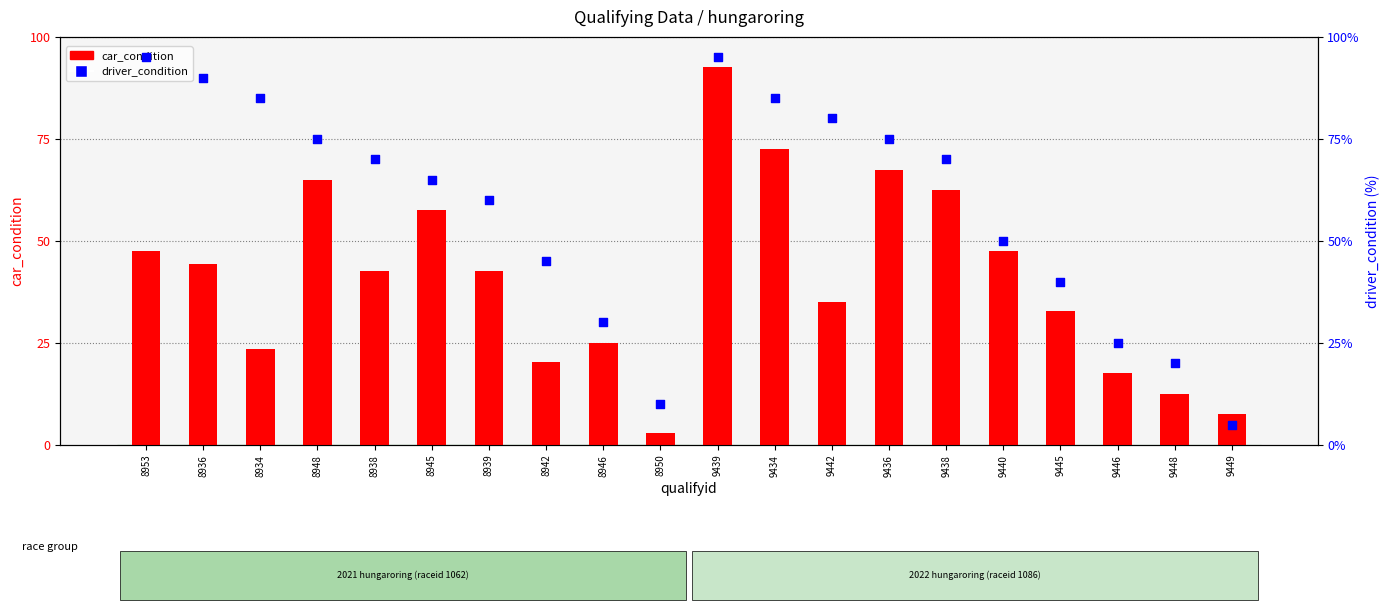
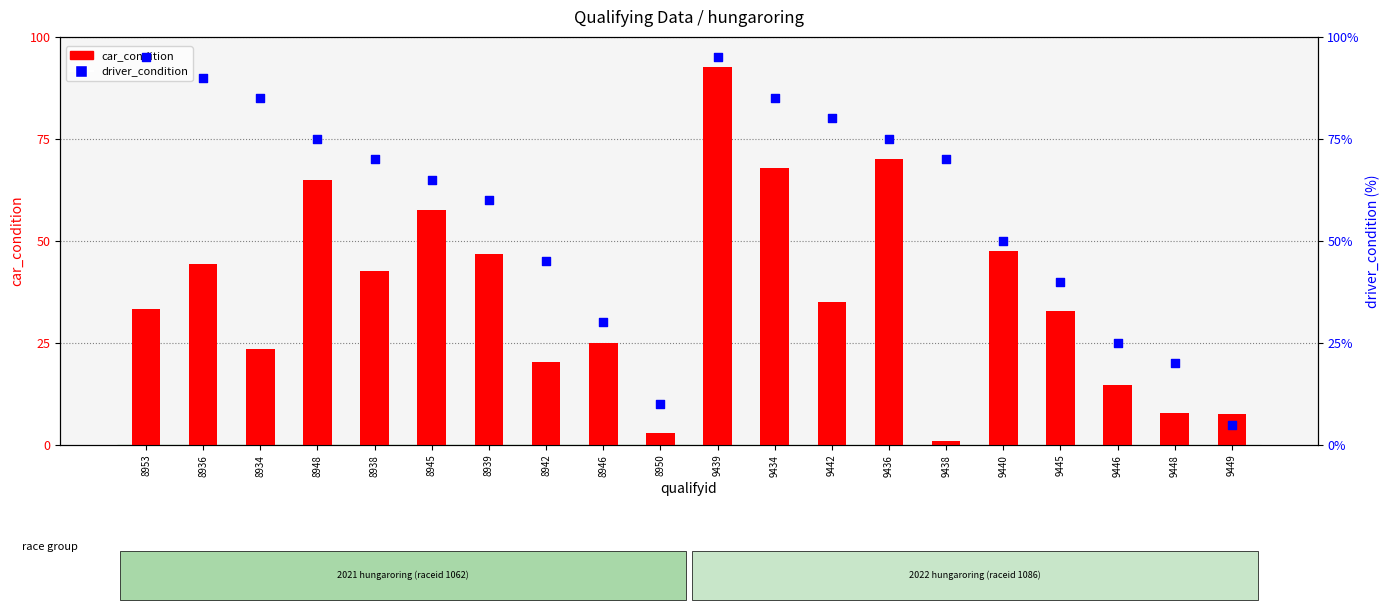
  {
    "car_condition": {
-     "8953": 48,
+     "8953": 33,
      "8936": 44,
      "8934": 24,
      "8948": 65,
      "8938": 43,
      "8945": 58,
-     "8939": 43,
+     "8939": 47,
      "8942": 20,
      "8946": 25,
      "8950": 3,
      "9439": 93,
-     "9434": 73,
+     "9434": 68,
      "9442": 35,
-     "9436": 67,
-     "9438": 63,
+     "9436": 70,
+     "9438": 1,
      "9440": 48,
      "9445": 33,
-     "9446": 18,
-     "9448": 13,
+     "9446": 15,
+     "9448": 8,
      "9449": 8
    }
  }
